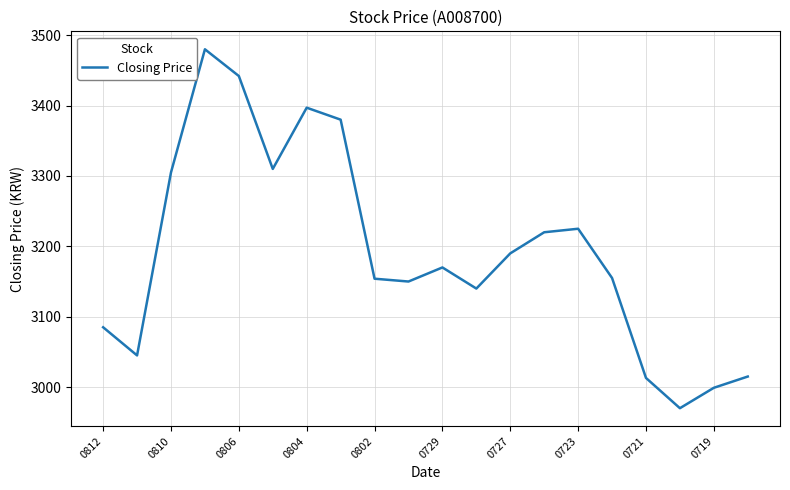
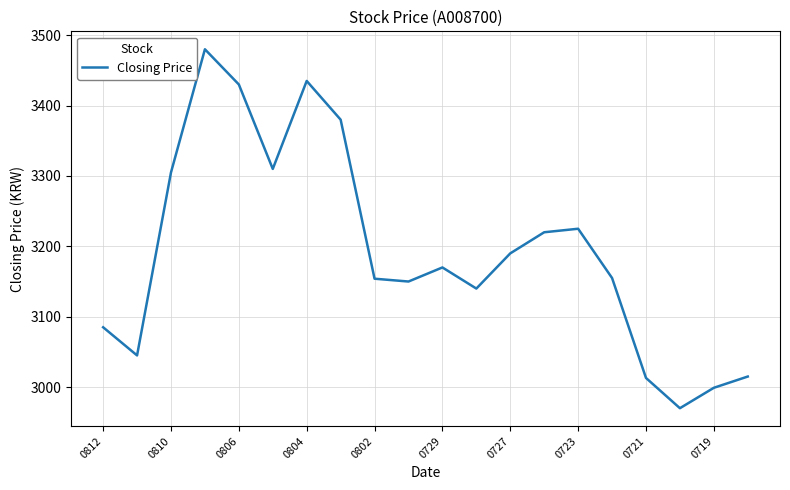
  {
    "0812": 3090,
    "0810": 3310,
-   "0806": 3440,
-   "0804": 3400,
+   "0806": 3430,
+   "0804": 3440,
    "0802": 3150,
    "0729": 3170,
    "0727": 3190,
    "0723": 3230,
    "0721": 3010,
    "0719": 3000
  }
